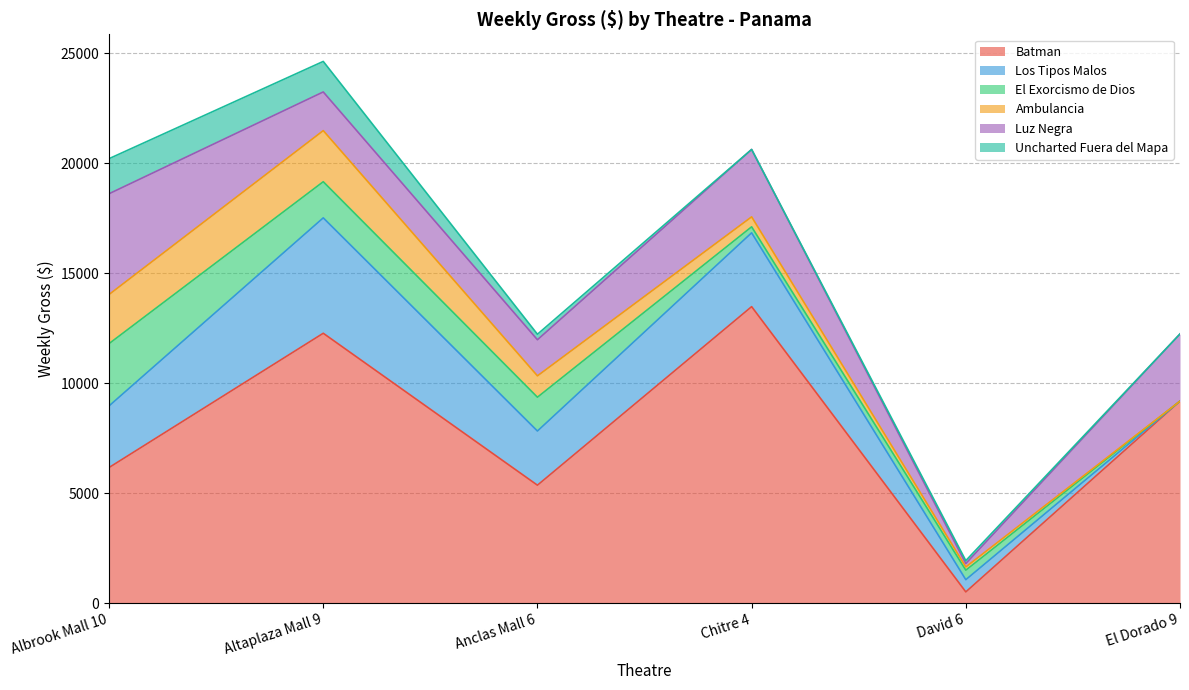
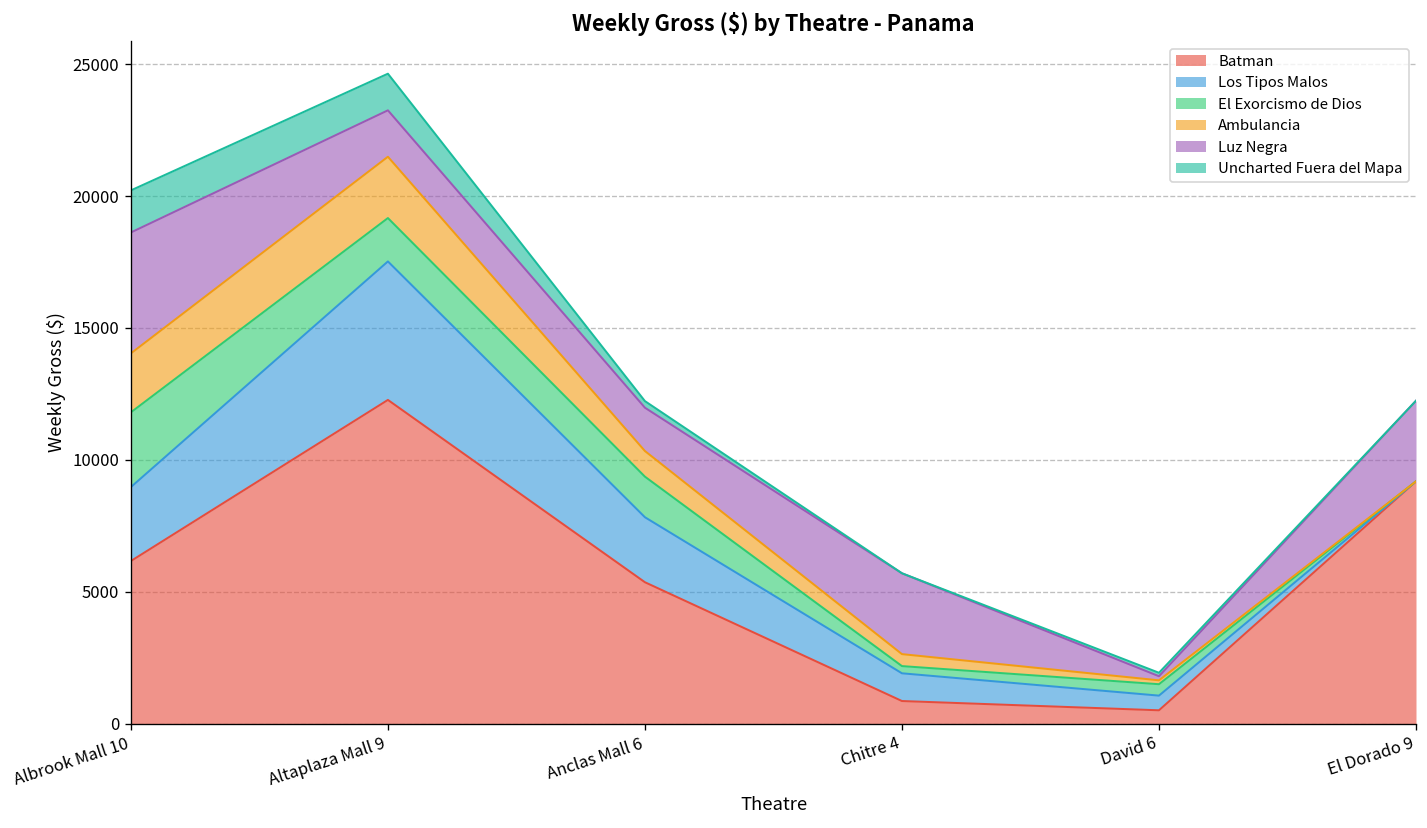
  {
    "Batman": {
      "Albrook Mall 10": 6200,
      "Altaplaza Mall 9": 12300,
      "Anclas Mall 6": 5400,
-     "Chitre 4": 13500,
+     "Chitre 4": 900,
      "David 6": 500
    },
    "Los Tipos Malos": {
      "Albrook Mall 10": 2800,
      "Altaplaza Mall 9": 5200,
      "Anclas Mall 6": 2500,
-     "Chitre 4": 3400,
+     "Chitre 4": 1100,
      "David 6": 600
    },
    "Ambulancia": {
      "Albrook Mall 10": 2200,
      "Altaplaza Mall 9": 2300,
      "Anclas Mall 6": 1000,
      "Chitre 4": 500,
      "David 6": 100
    },
    "Luz Negra": {
      "Albrook Mall 10": 4600,
      "Altaplaza Mall 9": 1800,
      "Anclas Mall 6": 1600,
      "David 6": 200
    }
  }
